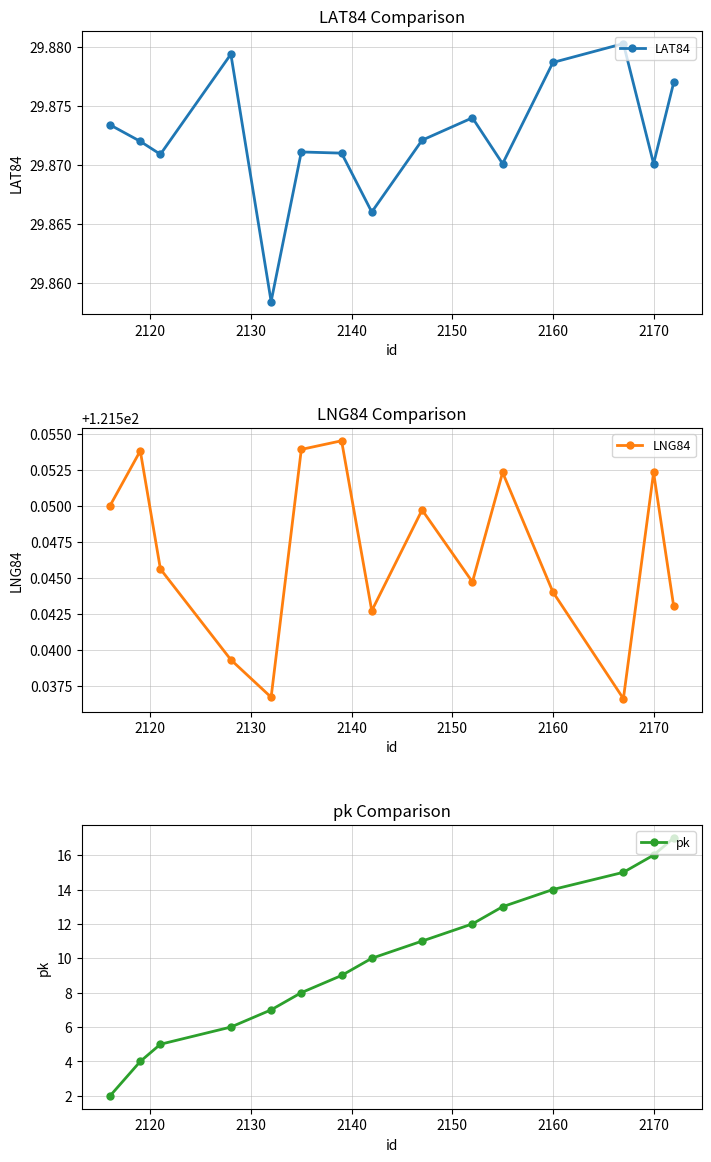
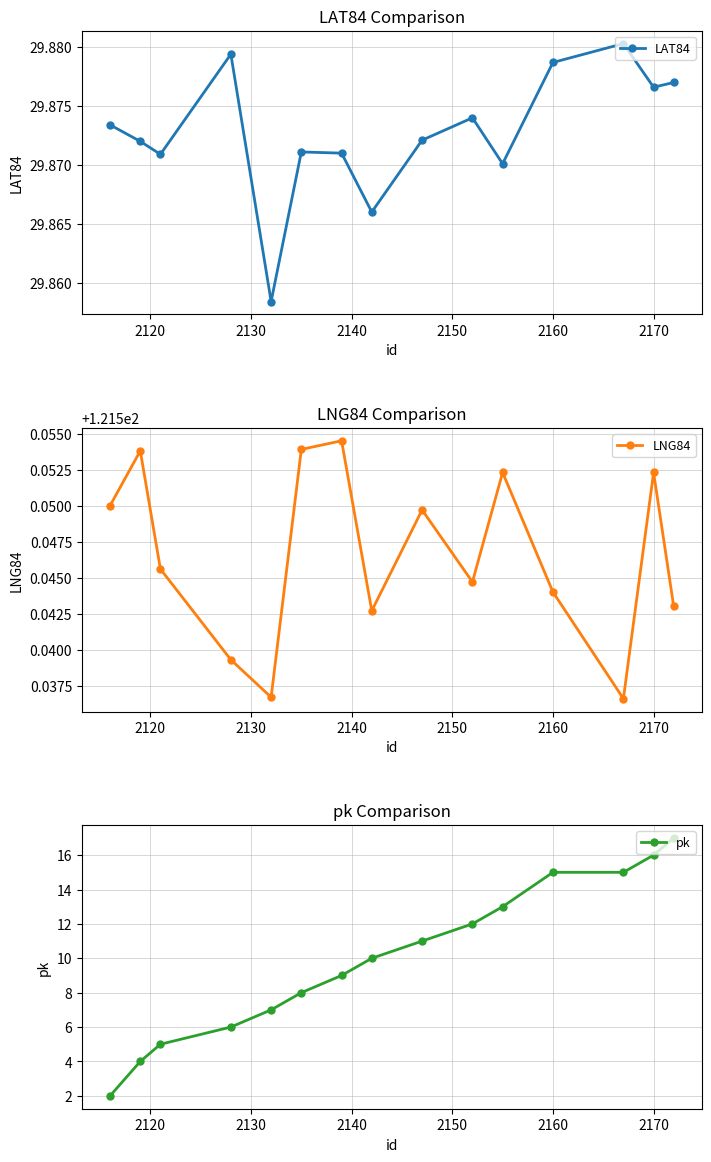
  {
    "LAT84 Comparison": {
      "2160": 29.8787,
-     "2170": 29.8701
+     "2170": 29.8766
    },
    "LNG84 Comparison": {
      "2160": 121.5440,
      "2170": 121.5523
    },
    "pk Comparison": {
-     "2160": 14,
+     "2160": 15,
      "2170": 16
    }
  }
